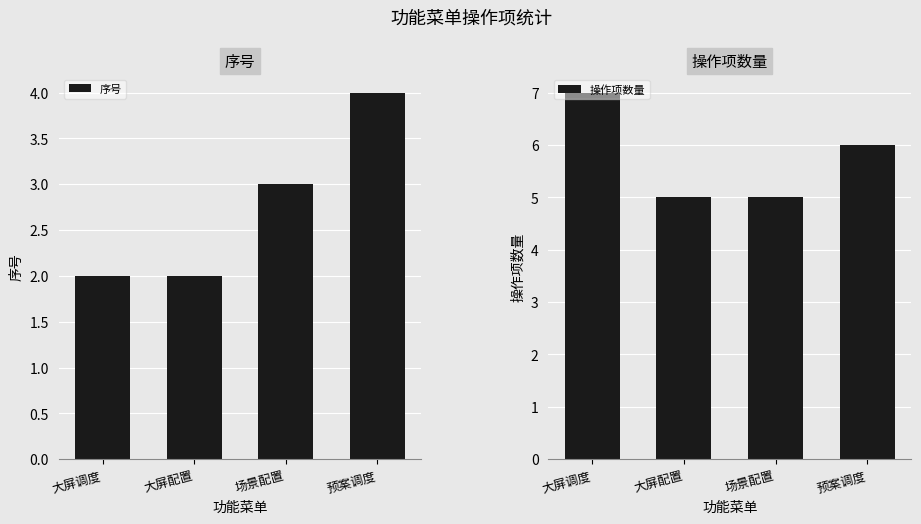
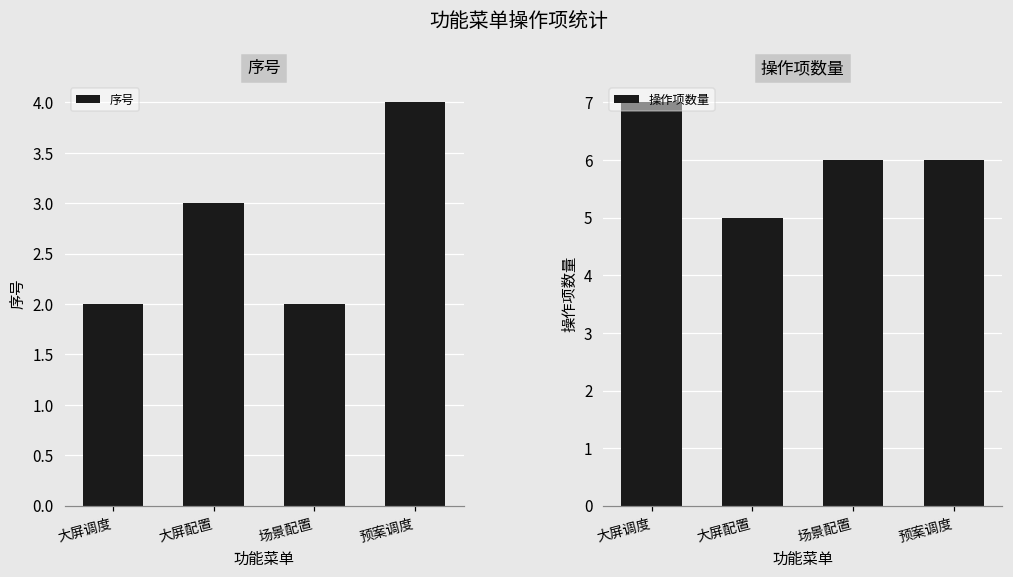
  {
    "序号": {
      "大屏调度": 2,
-     "大屏配置": 2,
-     "场景配置": 3,
+     "大屏配置": 3,
+     "场景配置": 2,
      "预案调度": 4
    },
    "操作项数量": {
      "大屏配置": 5,
-     "场景配置": 5,
+     "场景配置": 6,
      "预案调度": 6
    }
  }
